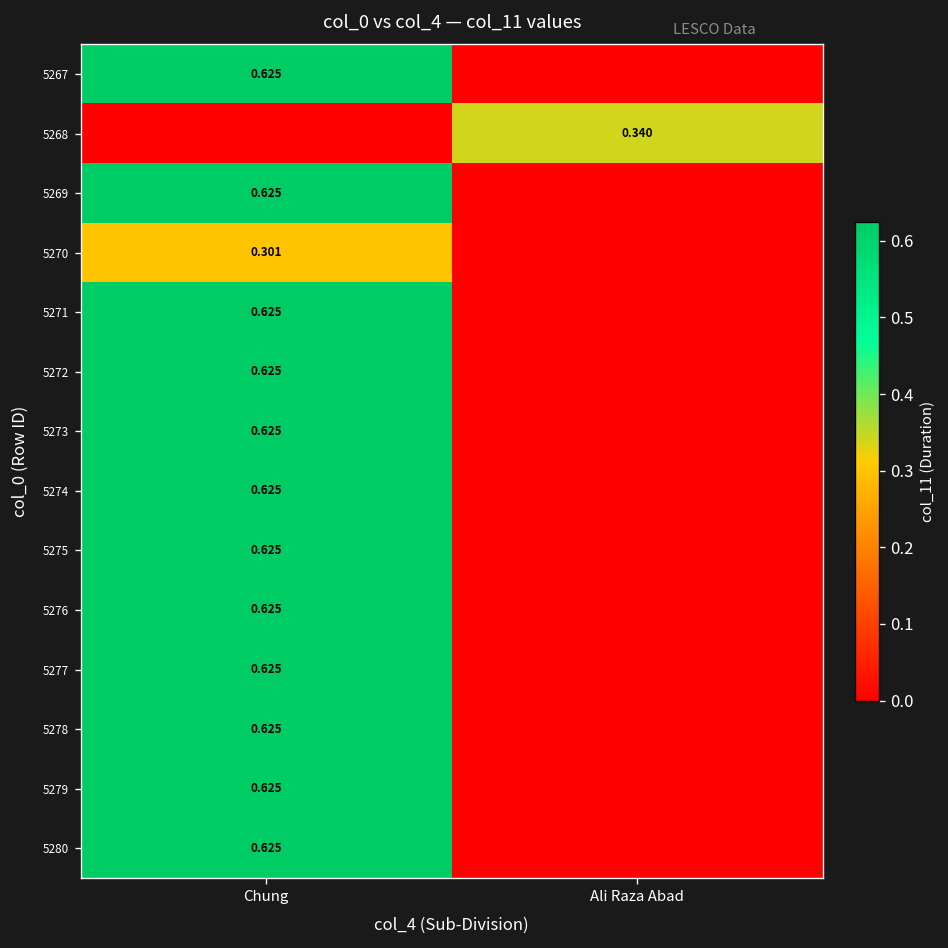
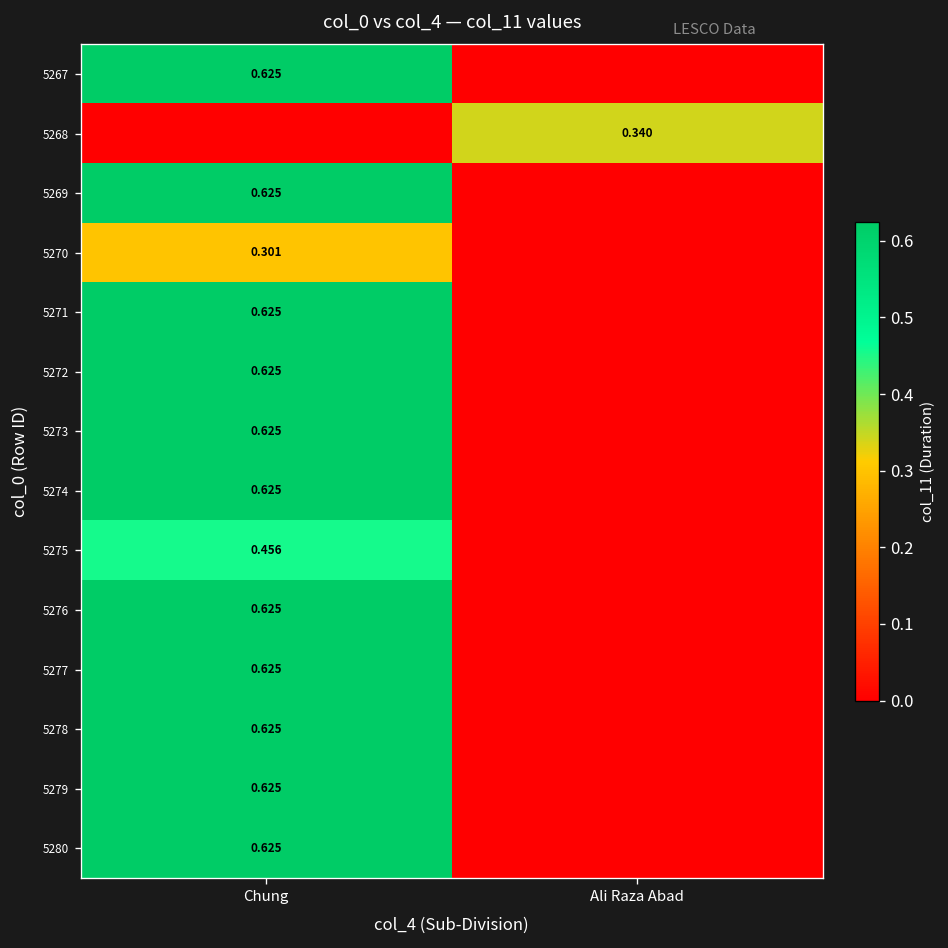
  {
    "5267": {
      "Chung": 0.625
    },
    "5268": {
      "Ali Raza Abad": 0.340
    },
    "5269": {
      "Chung": 0.625
    },
    "5270": {
      "Chung": 0.301
    },
    "5271": {
      "Chung": 0.625
    },
    "5272": {
      "Chung": 0.625
    },
    "5273": {
      "Chung": 0.625
    },
    "5274": {
      "Chung": 0.625
    },
    "5275": {
-     "Chung": 0.625
+     "Chung": 0.456
    },
    "5276": {
      "Chung": 0.625
    },
    "5277": {
      "Chung": 0.625
    },
    "5278": {
      "Chung": 0.625
    },
    "5279": {
      "Chung": 0.625
    },
    "5280": {
      "Chung": 0.625
    }
  }
